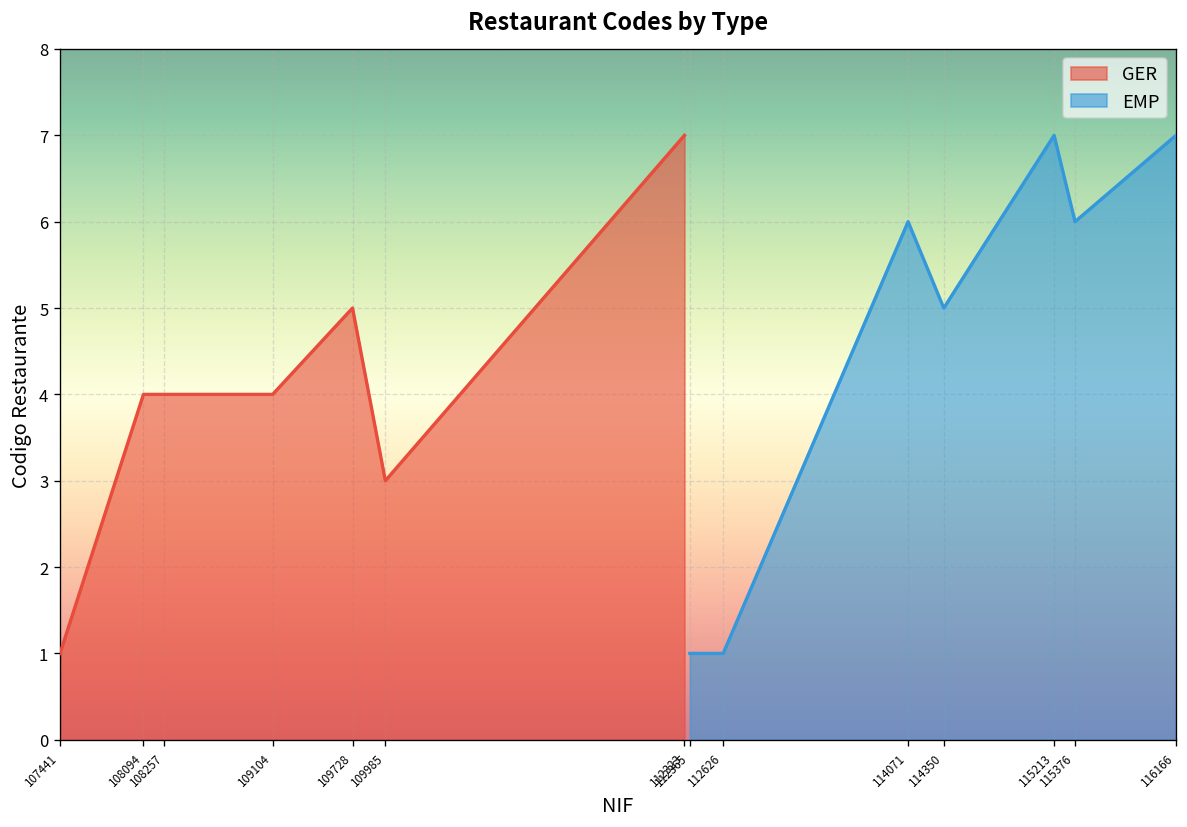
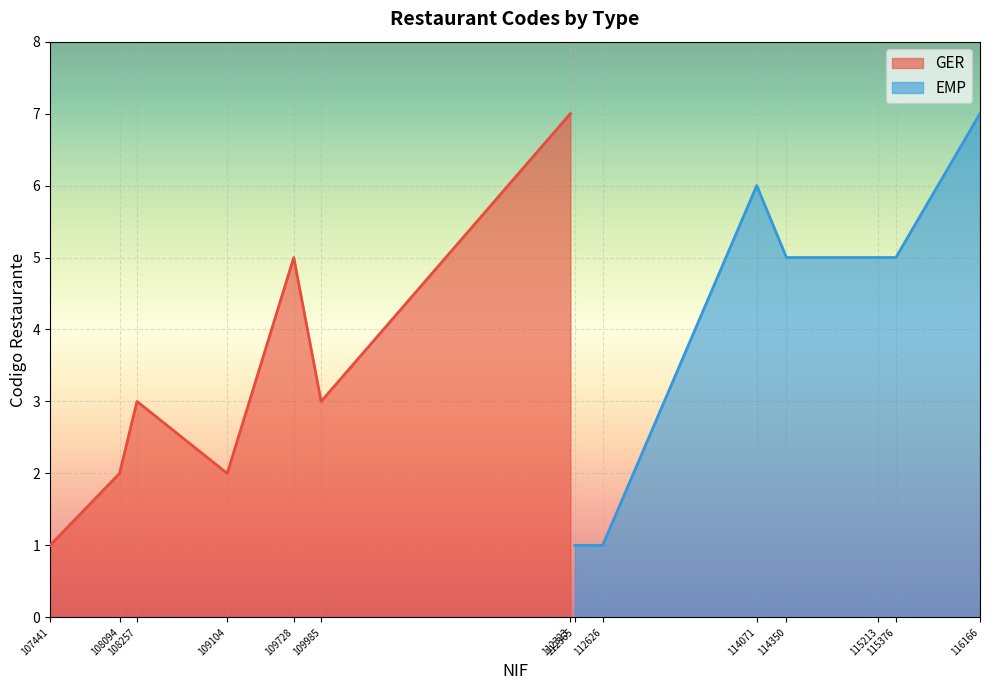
  {
    "GER": {
      "107441": 1,
-     "108094": 4,
-     "108257": 4,
-     "109104": 4,
+     "108094": 2,
+     "108257": 3,
+     "109104": 2,
      "109728": 5,
      "109985": 3,
      "112323": 7
    },
    "EMP": {
      "112365": 1,
      "112626": 1,
      "114071": 6,
      "114350": 5,
-     "115213": 7,
-     "115376": 6,
+     "115213": 5,
+     "115376": 5,
      "116166": 7
    }
  }
